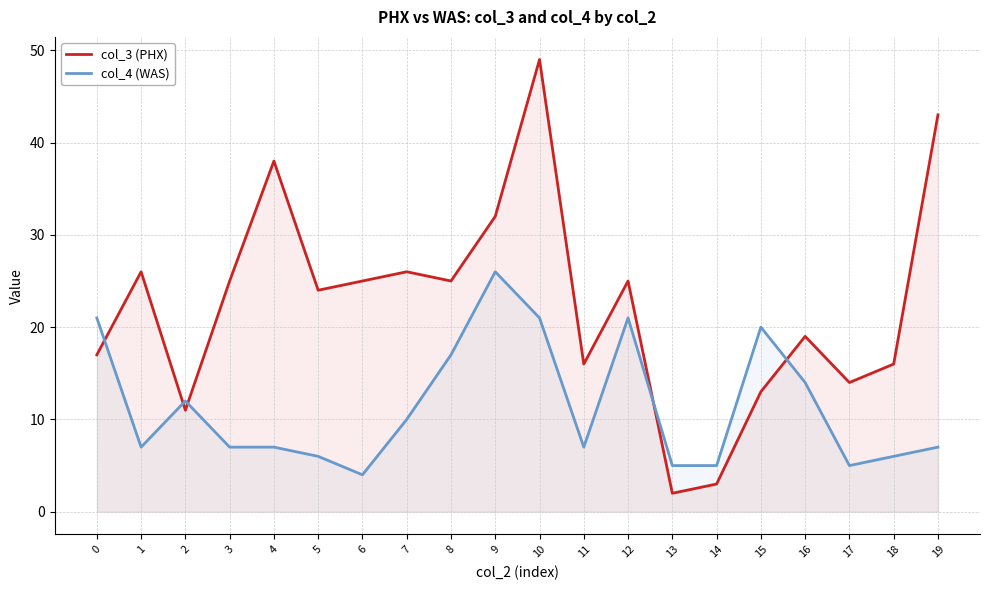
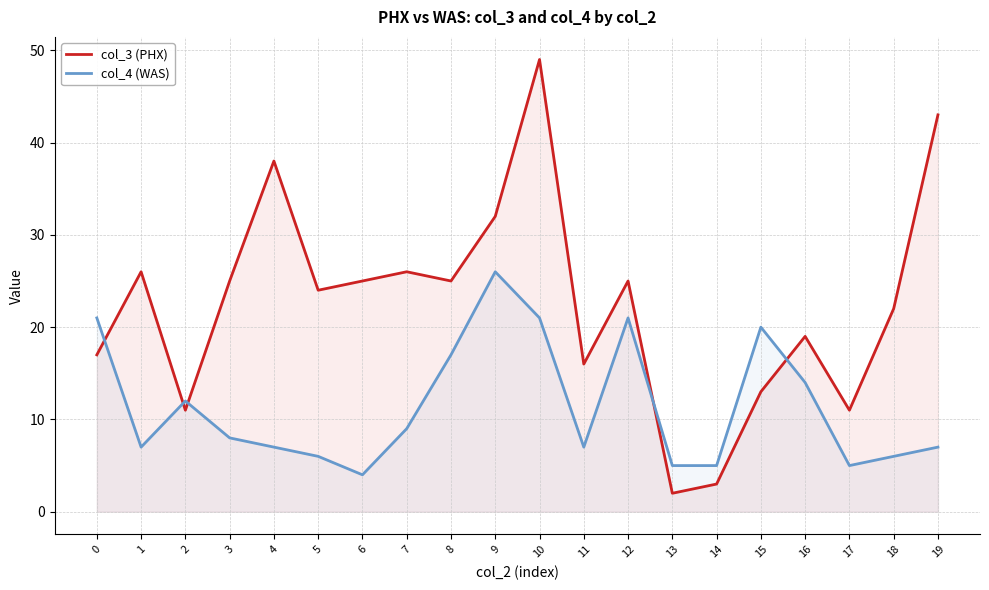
  {
    "col_3 (PHX)": {
      "0": 17,
      "1": 26,
      "2": 11,
      "3": 25,
      "4": 38,
      "5": 24,
      "6": 25,
      "7": 26,
      "8": 25,
      "9": 32,
      "10": 49,
      "11": 16,
      "12": 25,
      "13": 2,
      "14": 3,
      "15": 13,
      "16": 19,
-     "17": 14,
-     "18": 16,
+     "17": 11,
+     "18": 22,
      "19": 43
    },
    "col_4 (WAS)": {
      "0": 21,
      "1": 7,
      "2": 12,
-     "3": 7,
+     "3": 8,
      "4": 7,
      "5": 6,
      "6": 4,
-     "7": 10,
+     "7": 9,
      "8": 17,
      "9": 26,
      "10": 21,
      "11": 7,
      "12": 21,
      "13": 5,
      "14": 5,
      "15": 20,
      "16": 14,
      "17": 5,
      "18": 6,
      "19": 7
    }
  }
